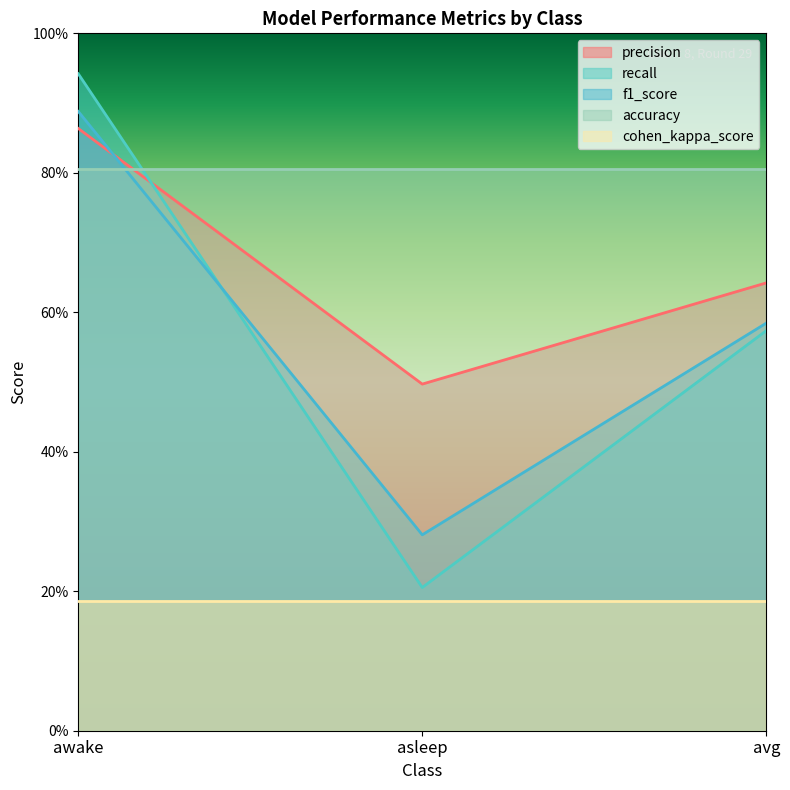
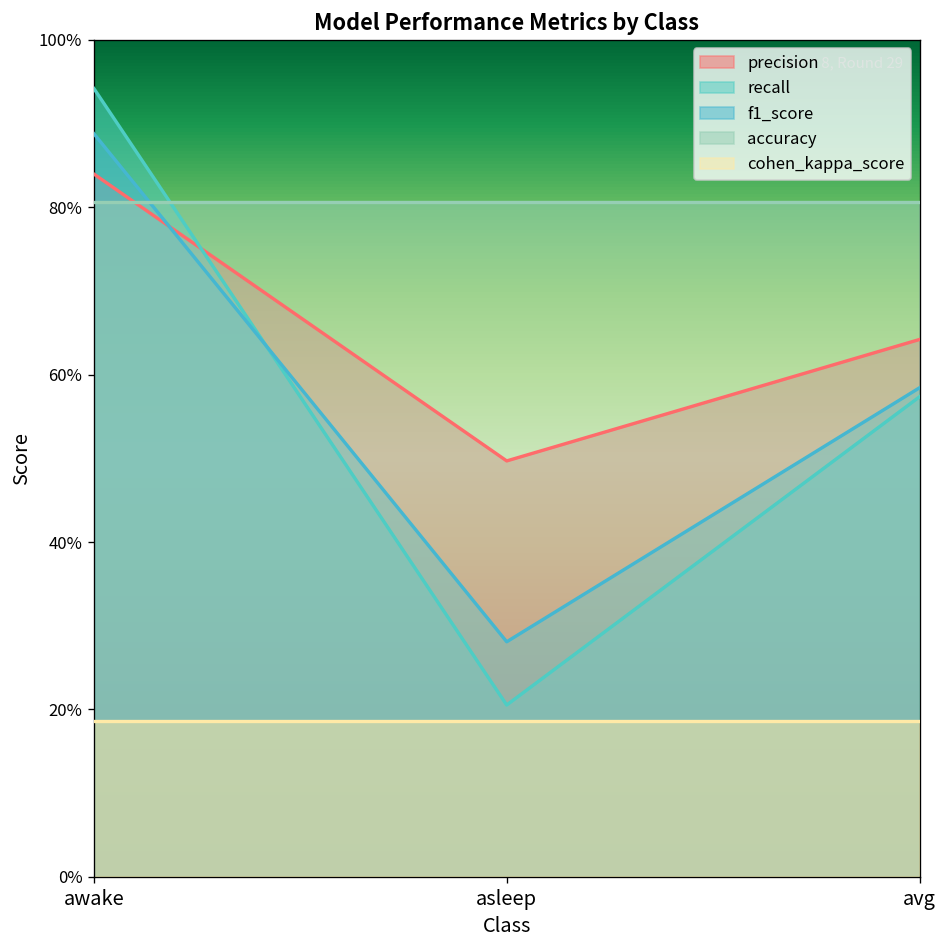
  {
    "precision": {
-     "awake": "86%",
+     "awake": "84%",
      "asleep": "50%",
      "avg": "64%"
    },
    "cohen_kappa_score": {
      "awake": "19%",
      "asleep": "19%",
      "avg": "19%"
    }
  }
